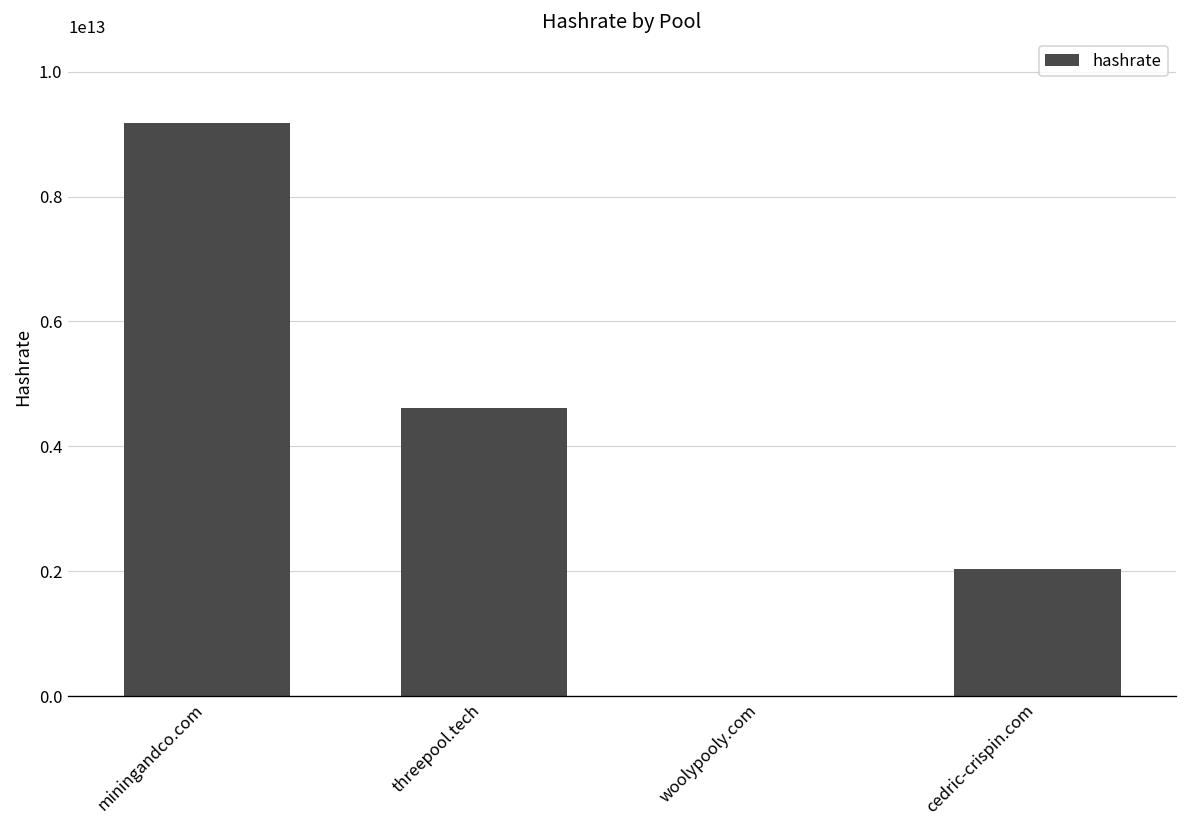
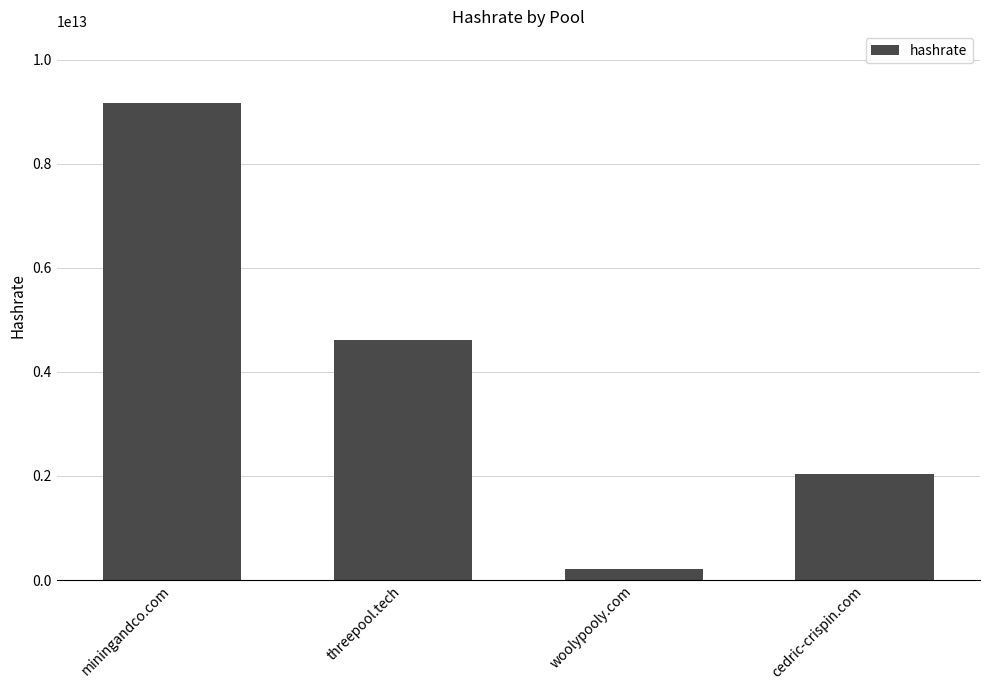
  {
    "miningandco.com": 9200000000000,
    "threepool.tech": 4600000000000,
-   "woolypooly.com": 0,
+   "woolypooly.com": 200000000000,
    "cedric-crispin.com": 2000000000000
  }
